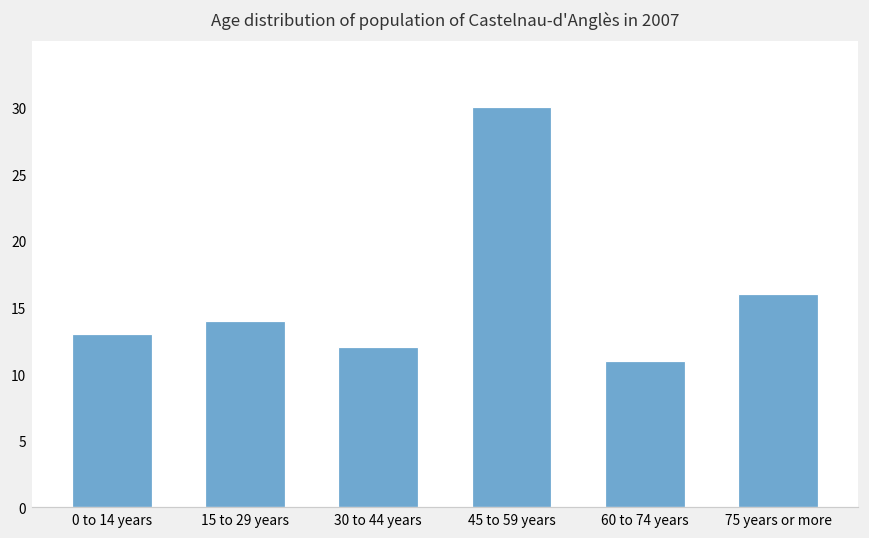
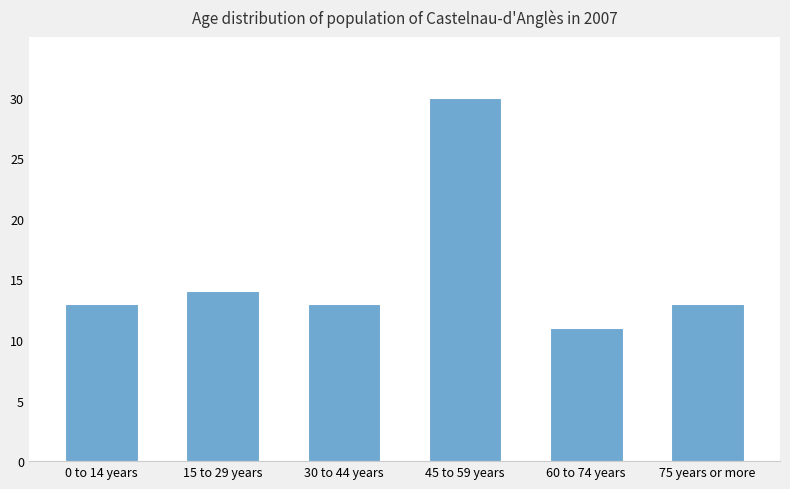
  {
    "0 to 14 years": 13,
    "15 to 29 years": 14,
-   "30 to 44 years": 12,
+   "30 to 44 years": 13,
    "45 to 59 years": 30,
    "60 to 74 years": 11,
-   "75 years or more": 16
+   "75 years or more": 13
  }
